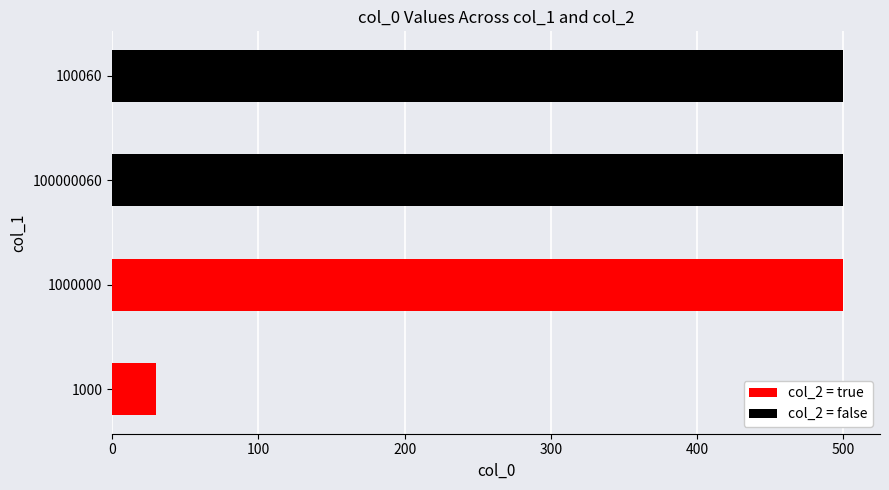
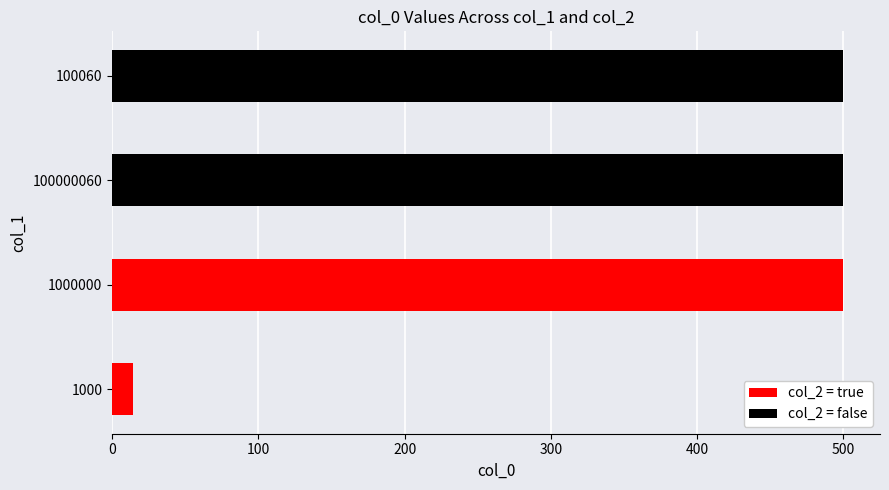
  {
    "100060": 500,
    "100000060": 500,
    "1000000": 500,
-   "1000": 30
+   "1000": 14
  }
